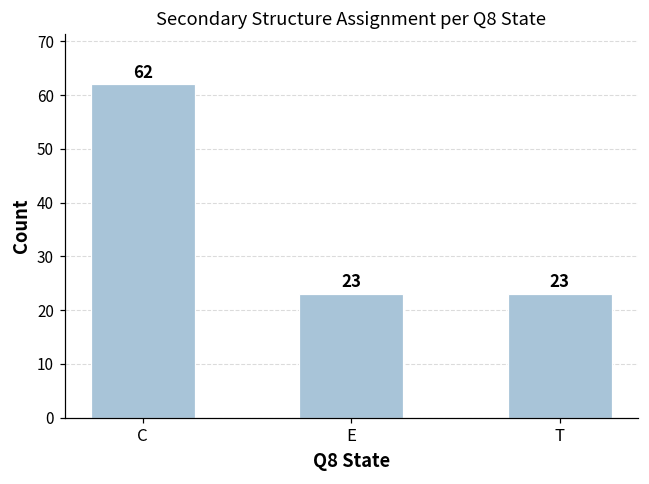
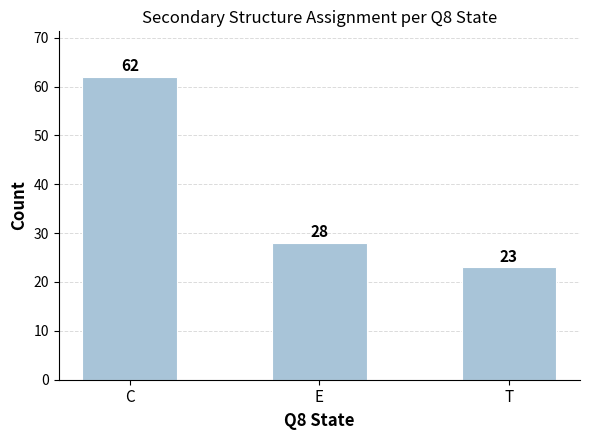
  {
    "C": 62,
-   "E": 23,
+   "E": 28,
    "T": 23
  }
